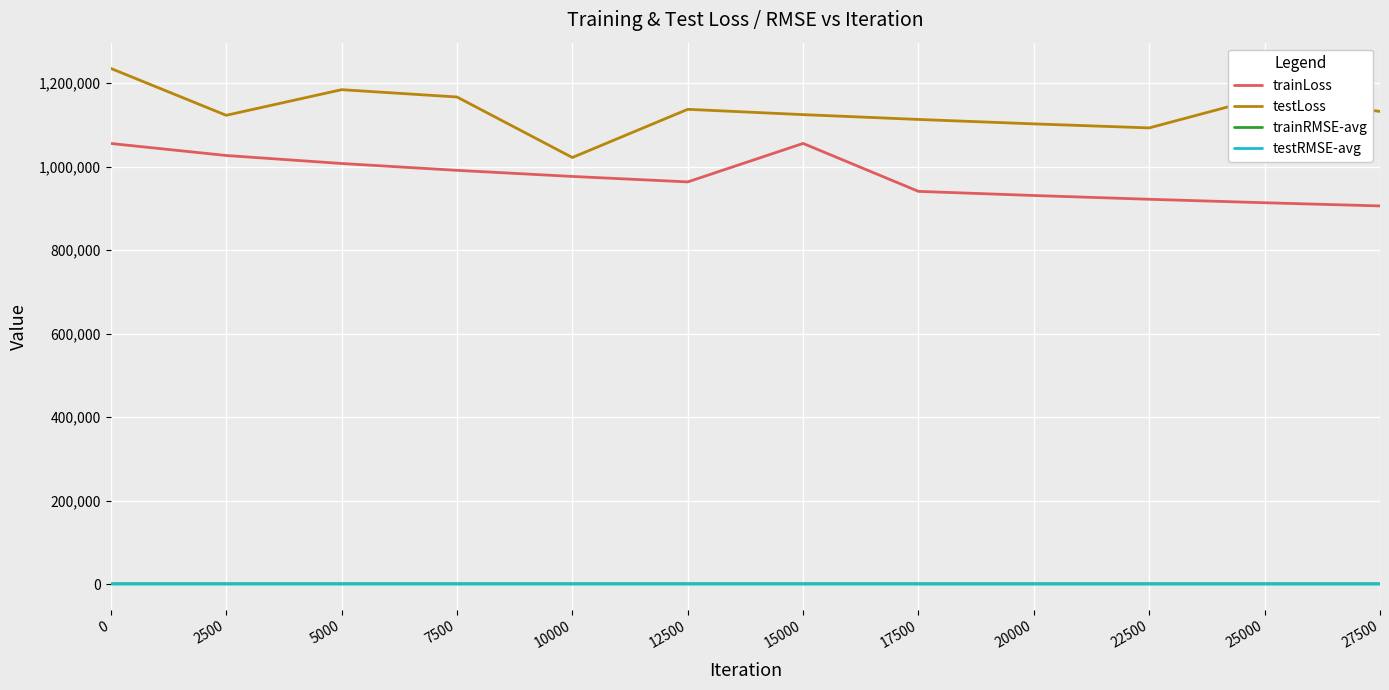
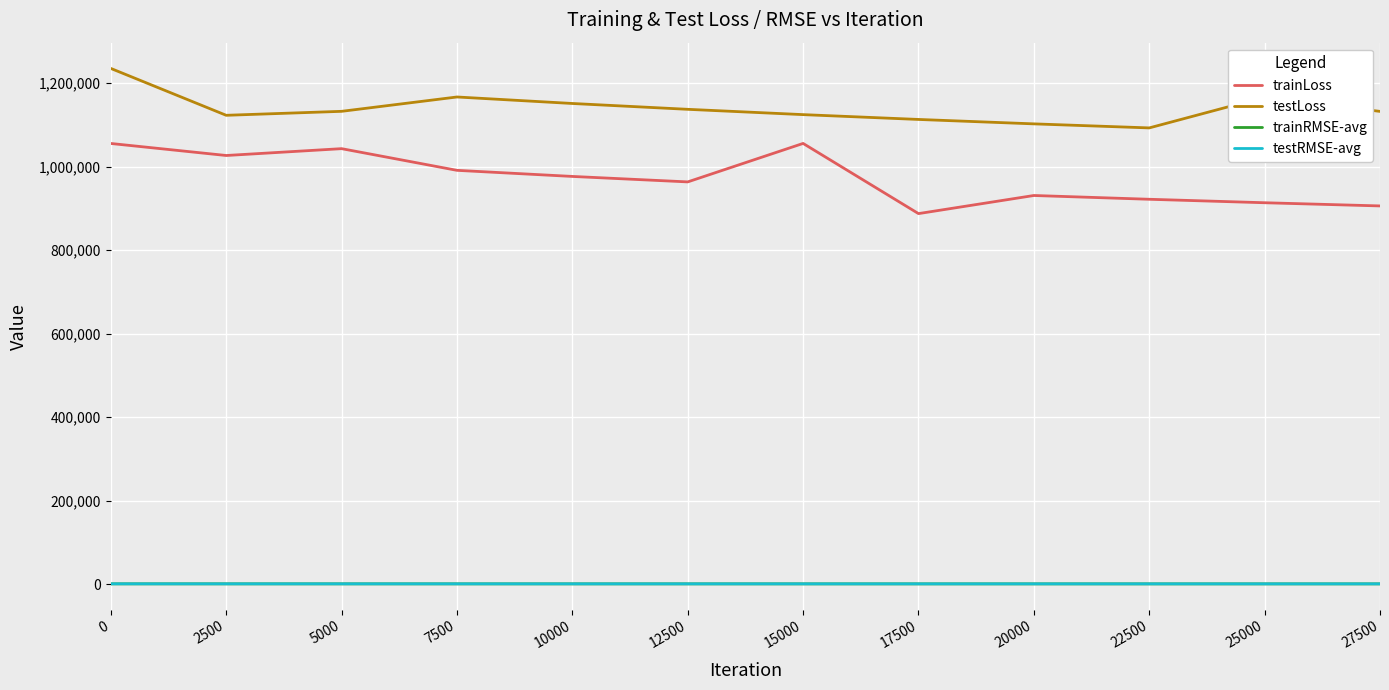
  {
    "trainLoss": {
      "0": "1,060,000",
      "2500": "1,030,000",
-     "5000": "1,010,000",
+     "5000": "1,040,000",
      "7500": "990,000",
      "10000": "980,000",
      "12500": "960,000",
      "15000": "1,060,000",
-     "17500": "940,000",
+     "17500": "890,000",
      "20000": "930,000",
      "22500": "920,000",
      "25000": "910,000",
      "27500": "910,000"
    },
    "testLoss": {
      "0": "1,230,000",
      "2500": "1,120,000",
-     "5000": "1,180,000",
+     "5000": "1,130,000",
      "7500": "1,170,000",
-     "10000": "1,020,000",
+     "10000": "1,150,000",
      "12500": "1,140,000",
      "15000": "1,120,000",
      "17500": "1,110,000",
      "20000": "1,100,000",
      "22500": "1,090,000",
      "27500": "1,130,000"
    },
    "testRMSE-avg": {
      "0": "0",
      "2500": "0",
      "5000": "0",
      "7500": "0",
      "10000": "0",
      "12500": "0",
      "15000": "0",
      "17500": "0",
      "20000": "0",
      "22500": "0",
      "25000": "0",
      "27500": "0"
    }
  }
